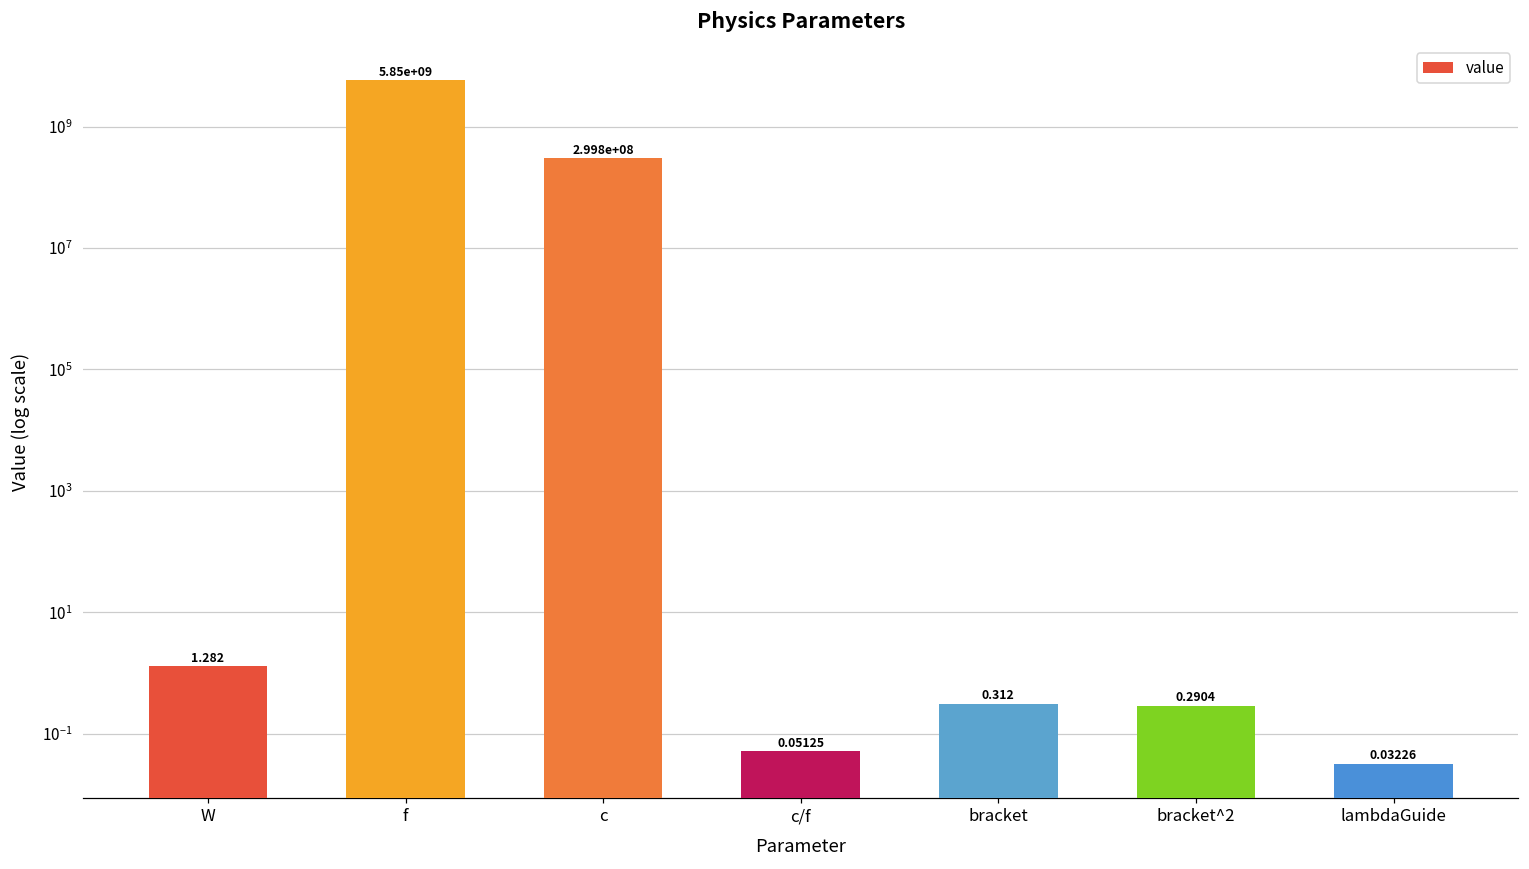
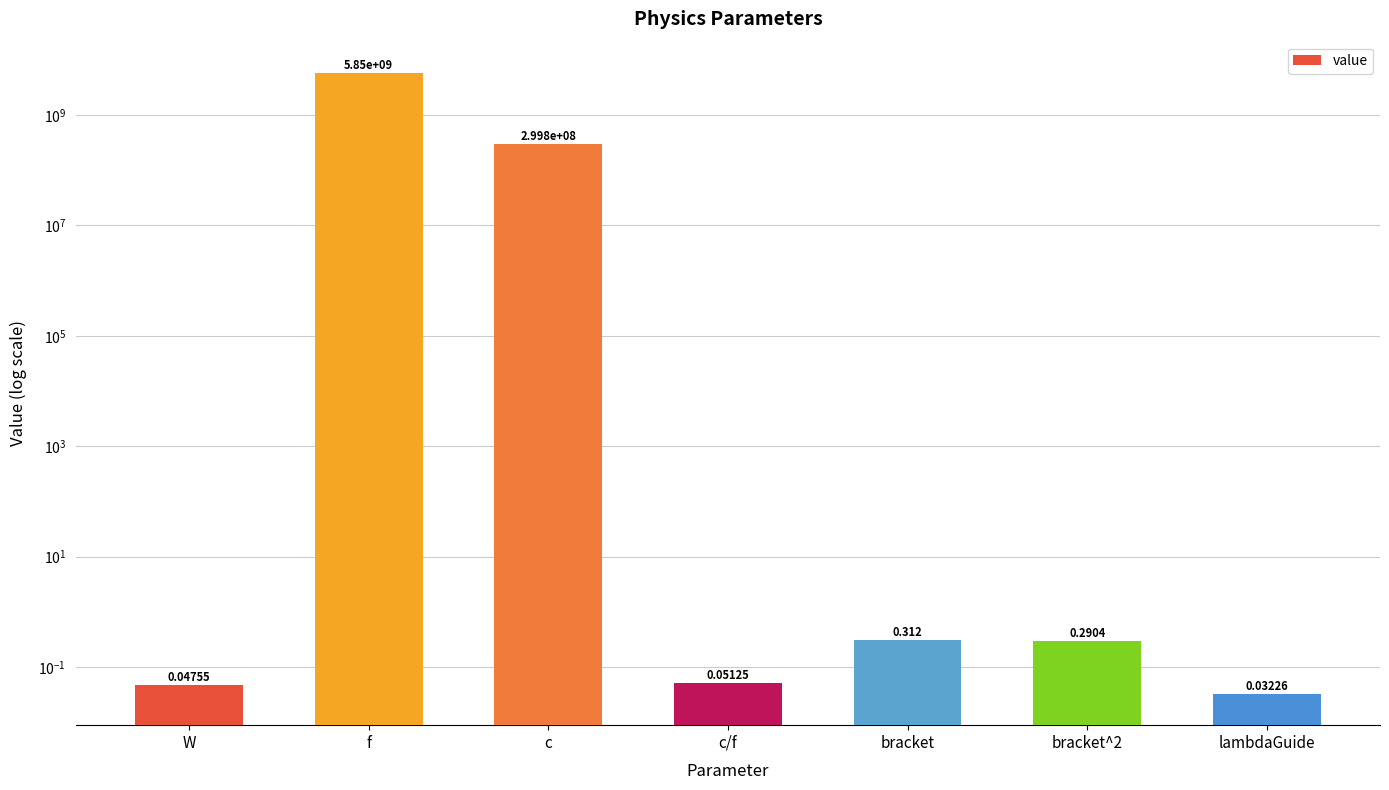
  {
-   "W": "1.282",
+   "W": "0.04755",
    "f": "5.85e+09",
    "c/f": "0.05125",
    "bracket": "0.312",
    "bracket^2": "0.2904",
    "lambdaGuide": "0.03226"
  }
